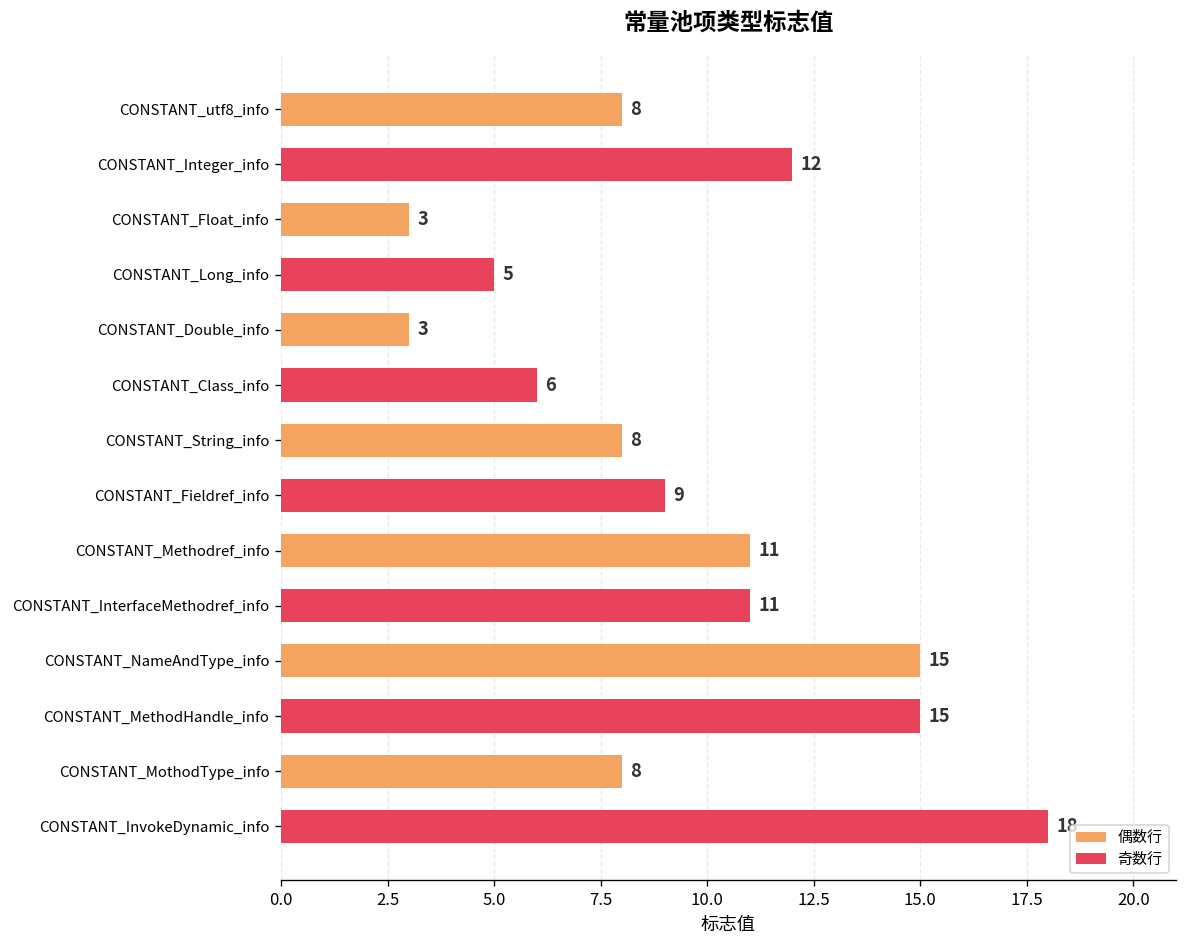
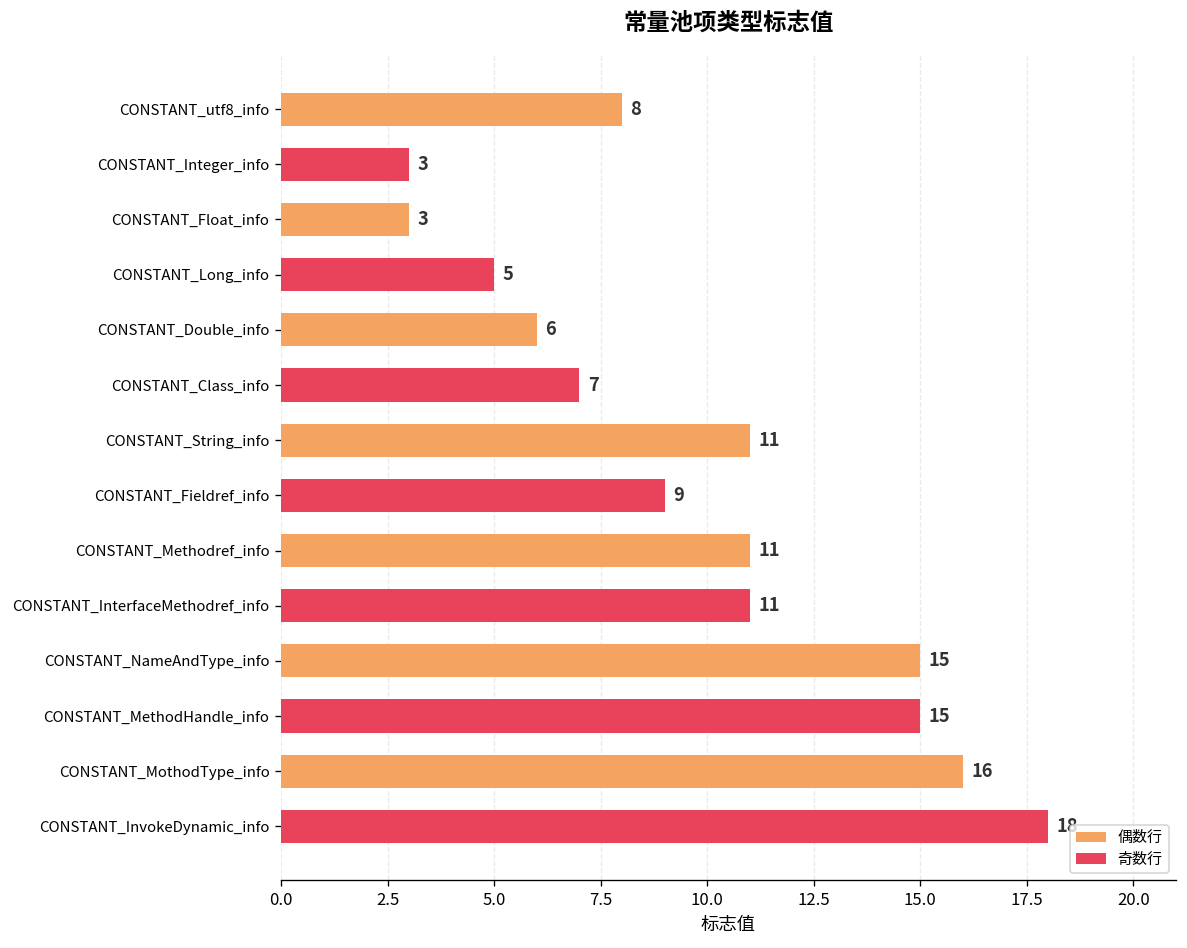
  {
    "CONSTANT_utf8_info": 8,
-   "CONSTANT_Integer_info": 12,
+   "CONSTANT_Integer_info": 3,
    "CONSTANT_Float_info": 3,
    "CONSTANT_Long_info": 5,
-   "CONSTANT_Double_info": 3,
-   "CONSTANT_Class_info": 6,
-   "CONSTANT_String_info": 8,
+   "CONSTANT_Double_info": 6,
+   "CONSTANT_Class_info": 7,
+   "CONSTANT_String_info": 11,
    "CONSTANT_Fieldref_info": 9,
    "CONSTANT_Methodref_info": 11,
    "CONSTANT_InterfaceMethodref_info": 11,
    "CONSTANT_NameAndType_info": 15,
    "CONSTANT_MethodHandle_info": 15,
-   "CONSTANT_MothodType_info": 8
+   "CONSTANT_MothodType_info": 16
  }
